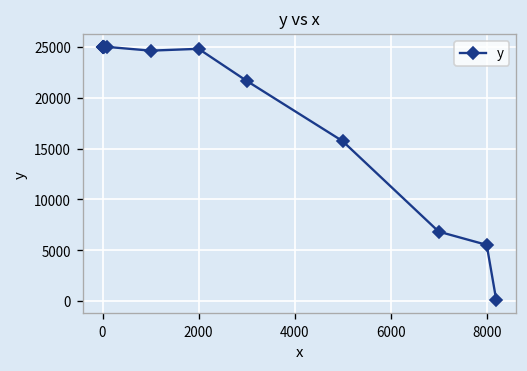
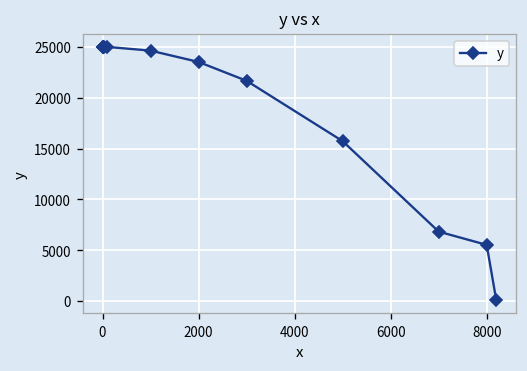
  {
    "0": 25000,
-   "2000": 25000,
+   "2000": 24000,
    "8000": 6000
  }
